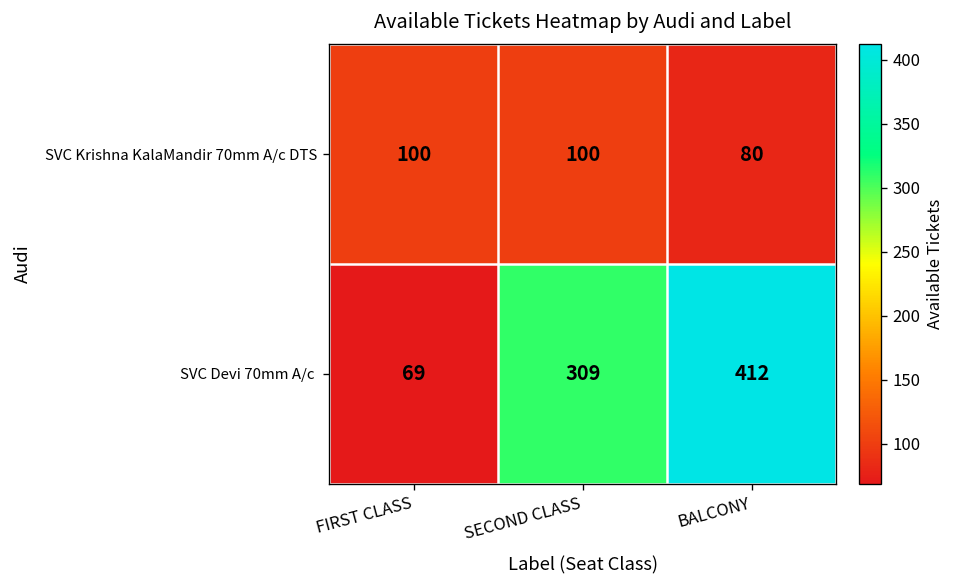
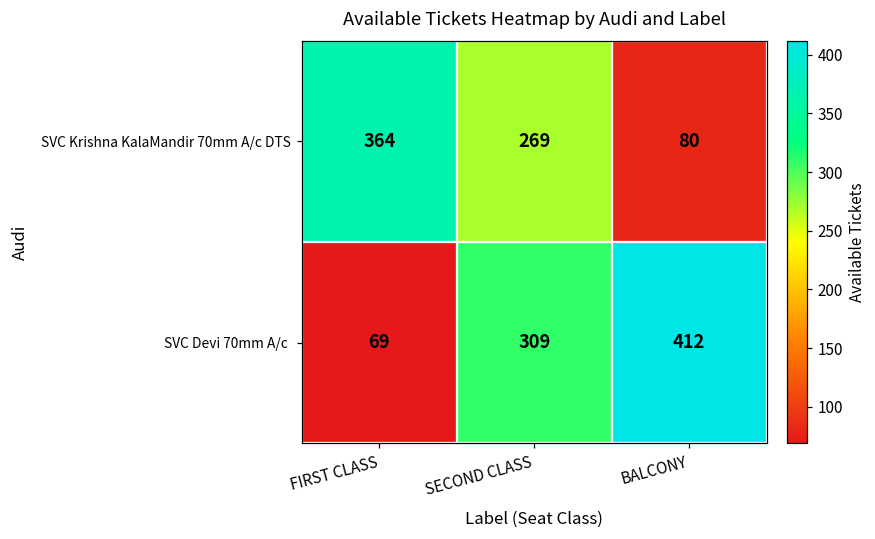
  {
    "SVC Krishna KalaMandir 70mm A/c DTS": {
-     "FIRST CLASS": 100,
-     "SECOND CLASS": 100,
+     "FIRST CLASS": 364,
+     "SECOND CLASS": 269,
      "BALCONY": 80
    },
    "SVC Devi 70mm A/c": {
      "FIRST CLASS": 69,
      "SECOND CLASS": 309,
      "BALCONY": 412
    }
  }
